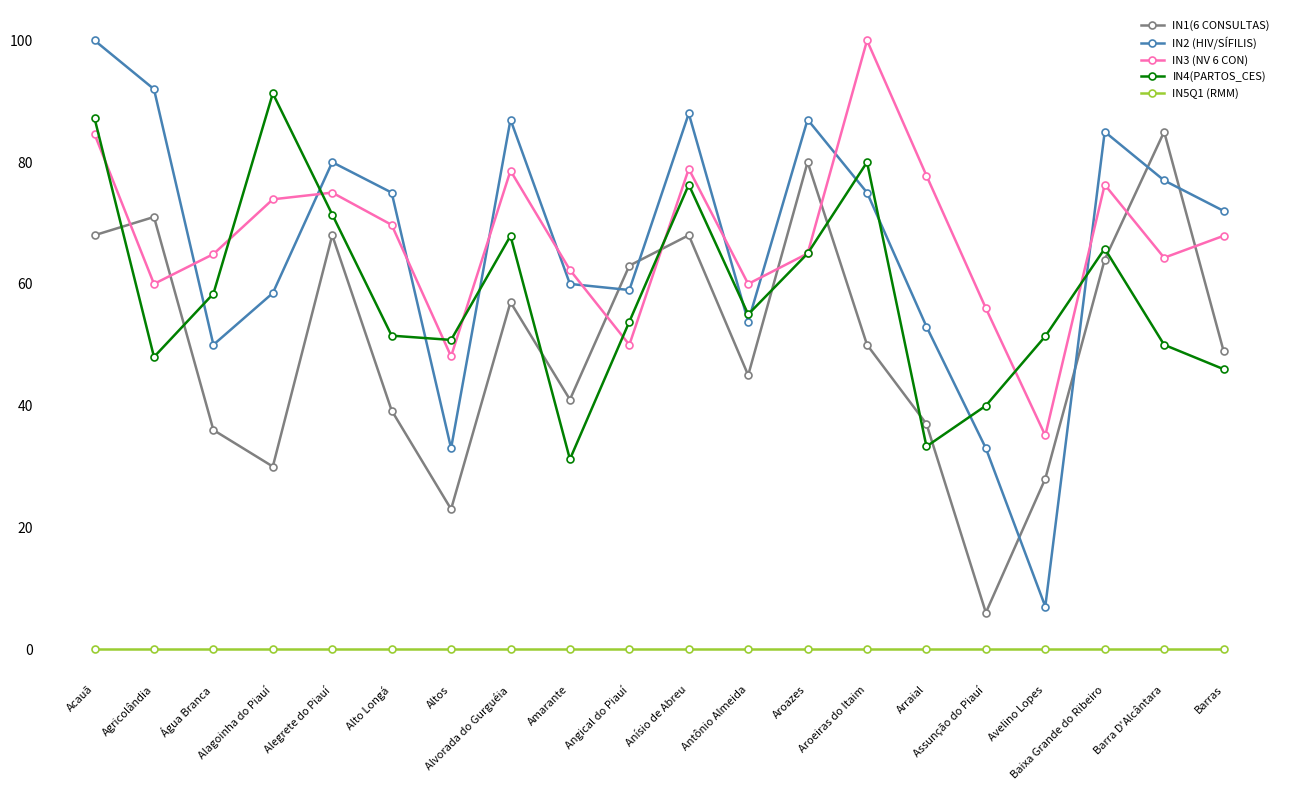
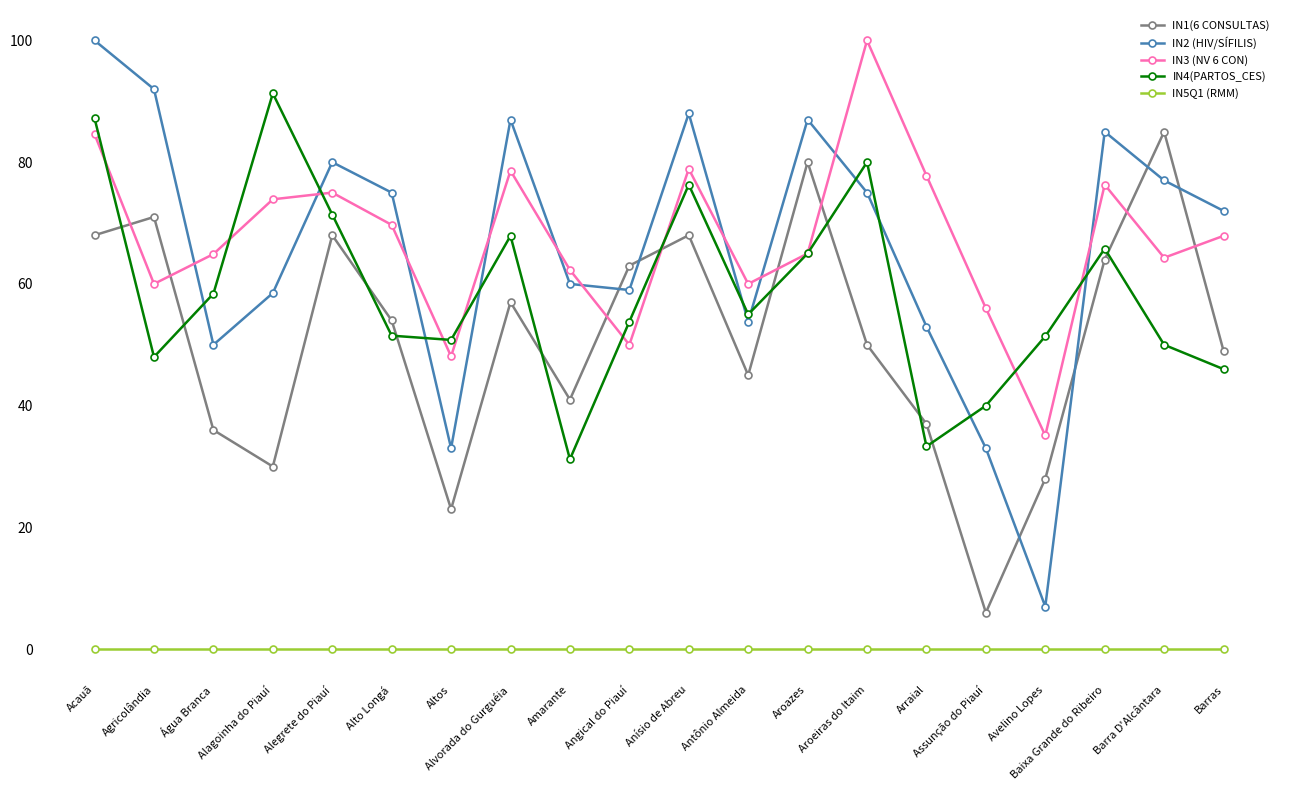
  {
    "IN1(6 CONSULTAS)": {
      "Acauã": 68,
      "Agricolândia": 71,
      "Água Branca": 36,
      "Alagoinha do Piauí": 30,
      "Alegrete do Piauí": 68,
-     "Alto Longá": 39,
+     "Alto Longá": 54,
      "Altos": 23,
      "Alvorada do Gurguéia": 57,
      "Amarante": 41,
      "Angical do Piauí": 63,
      "Anísio de Abreu": 68,
      "Antônio Almeida": 45,
      "Aroazes": 80,
      "Aroeiras do Itaim": 50,
      "Arraial": 37,
      "Assunção do Piauí": 6,
      "Avelino Lopes": 28,
      "Baixa Grande do Ribeiro": 64,
      "Barra D'Alcântara": 85,
      "Barras": 49
    },
    "IN2 (HIV/SÍFILIS)": {
      "Acauã": 100,
      "Agricolândia": 92,
      "Água Branca": 50,
      "Alagoinha do Piauí": 59,
      "Alegrete do Piauí": 80,
      "Alto Longá": 75,
      "Altos": 33,
      "Alvorada do Gurguéia": 87,
      "Amarante": 60,
      "Angical do Piauí": 59,
      "Anísio de Abreu": 88,
      "Antônio Almeida": 54,
      "Aroazes": 87,
      "Aroeiras do Itaim": 75,
      "Arraial": 53,
      "Assunção do Piauí": 33,
      "Avelino Lopes": 7,
      "Baixa Grande do Ribeiro": 85,
      "Barra D'Alcântara": 77,
      "Barras": 72
    },
    "IN3 (NV 6 CON)": {
      "Acauã": 85,
      "Agricolândia": 60,
      "Água Branca": 65,
      "Alagoinha do Piauí": 74,
      "Alegrete do Piauí": 75,
      "Alto Longá": 70,
      "Altos": 48,
      "Alvorada do Gurguéia": 79,
      "Amarante": 62,
      "Angical do Piauí": 50,
      "Anísio de Abreu": 79,
      "Antônio Almeida": 60,
      "Aroeiras do Itaim": 100,
      "Arraial": 78,
      "Assunção do Piauí": 56,
      "Avelino Lopes": 35,
      "Baixa Grande do Ribeiro": 76,
      "Barra D'Alcântara": 64,
      "Barras": 68
    },
    "IN4(PARTOS_CES)": {
      "Acauã": 87,
      "Agricolândia": 48,
      "Água Branca": 58,
      "Alagoinha do Piauí": 91,
      "Alegrete do Piauí": 71,
      "Alto Longá": 52,
      "Altos": 51,
      "Alvorada do Gurguéia": 68,
      "Amarante": 31,
      "Angical do Piauí": 54,
      "Anísio de Abreu": 76,
      "Antônio Almeida": 55,
      "Aroeiras do Itaim": 80,
      "Arraial": 33,
      "Assunção do Piauí": 40,
      "Avelino Lopes": 51,
      "Baixa Grande do Ribeiro": 66,
      "Barra D'Alcântara": 50,
      "Barras": 46
    },
    "IN5Q1 (RMM)": {
      "Acauã": 0,
      "Agricolândia": 0,
      "Água Branca": 0,
      "Alagoinha do Piauí": 0,
      "Alegrete do Piauí": 0,
      "Alto Longá": 0,
      "Altos": 0,
      "Alvorada do Gurguéia": 0,
      "Amarante": 0,
      "Angical do Piauí": 0,
      "Anísio de Abreu": 0,
      "Antônio Almeida": 0,
      "Aroazes": 0,
      "Aroeiras do Itaim": 0,
      "Arraial": 0,
      "Assunção do Piauí": 0,
      "Avelino Lopes": 0,
      "Baixa Grande do Ribeiro": 0,
      "Barra D'Alcântara": 0,
      "Barras": 0
    }
  }
